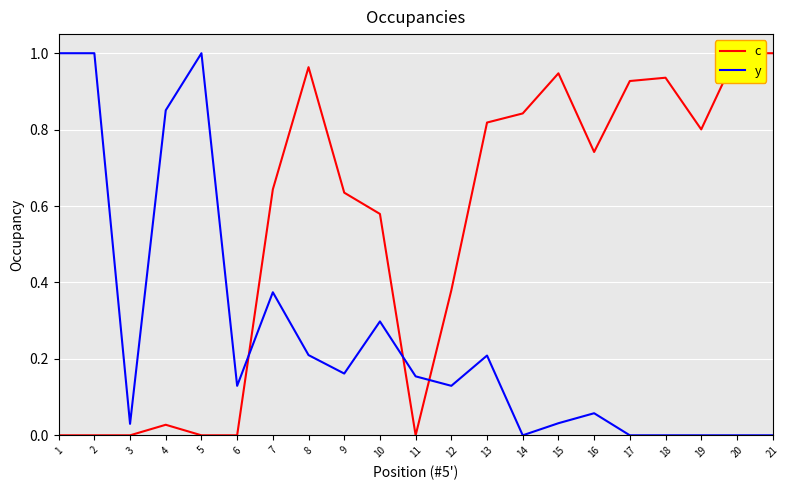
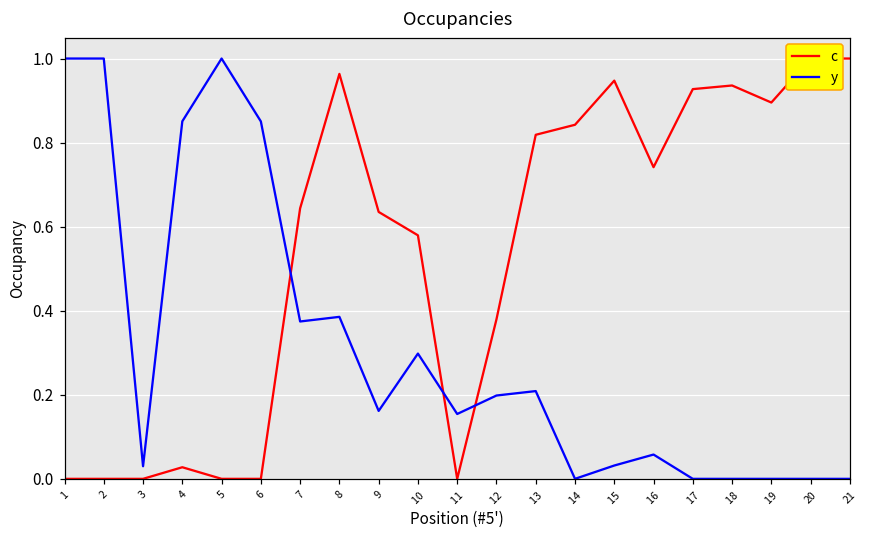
  {
    "c": {
      "1": 0.00,
      "2": 0.00,
      "3": 0.00,
      "4": 0.03,
      "5": 0.00,
      "6": 0.00,
      "7": 0.64,
      "8": 0.96,
      "9": 0.64,
      "10": 0.58,
      "11": 0.00,
      "12": 0.38,
      "13": 0.82,
      "14": 0.84,
      "15": 0.95,
      "16": 0.74,
      "17": 0.93,
      "18": 0.94,
-     "19": 0.80,
+     "19": 0.90,
      "21": 1.00
    },
    "y": {
      "1": 1.00,
      "2": 1.00,
      "3": 0.03,
      "4": 0.85,
      "5": 1.00,
-     "6": 0.13,
+     "6": 0.85,
      "7": 0.37,
-     "8": 0.21,
+     "8": 0.39,
      "9": 0.16,
      "10": 0.30,
      "11": 0.15,
-     "12": 0.13,
+     "12": 0.20,
      "13": 0.21,
      "14": 0.00,
      "15": 0.03,
      "16": 0.06,
      "17": 0.00,
      "18": 0.00,
      "19": 0.00,
      "20": 0.00,
      "21": 0.00
    }
  }
